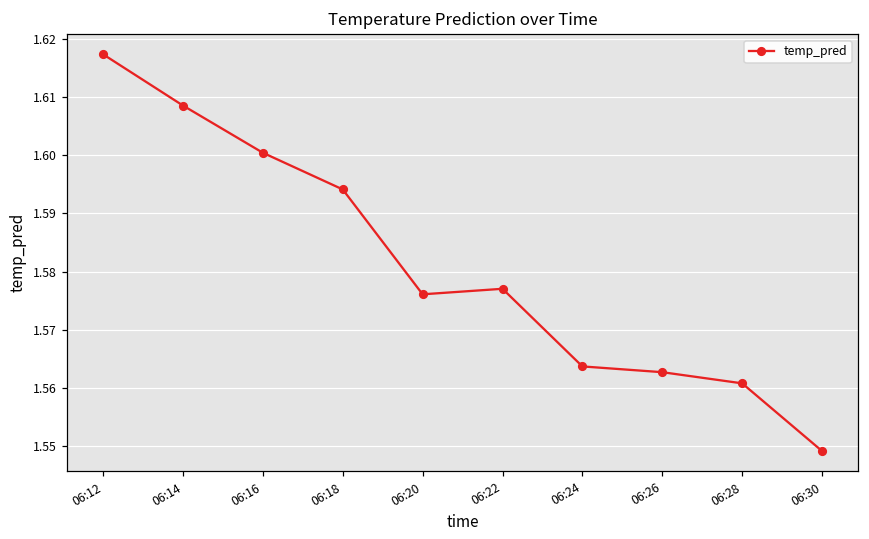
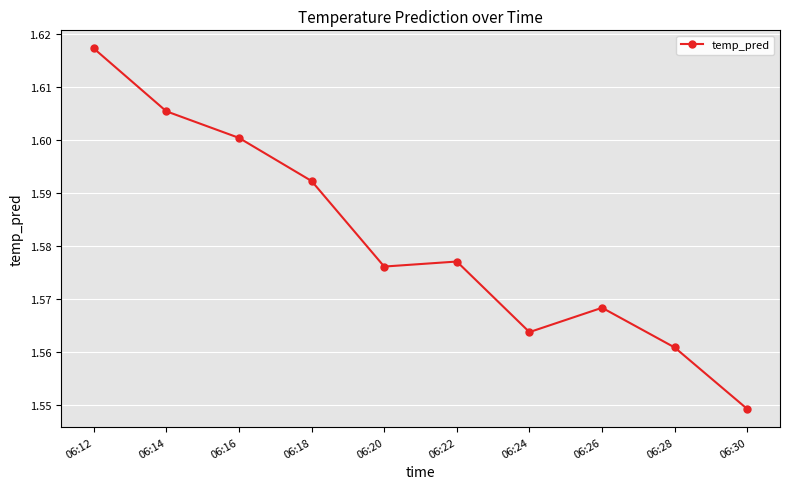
  {
    "06:12": 1.617,
-   "06:14": 1.609,
+   "06:14": 1.605,
    "06:16": 1.600,
-   "06:18": 1.594,
+   "06:18": 1.592,
    "06:20": 1.576,
    "06:22": 1.577,
    "06:24": 1.564,
-   "06:26": 1.563,
+   "06:26": 1.568,
    "06:28": 1.561,
    "06:30": 1.549
  }
